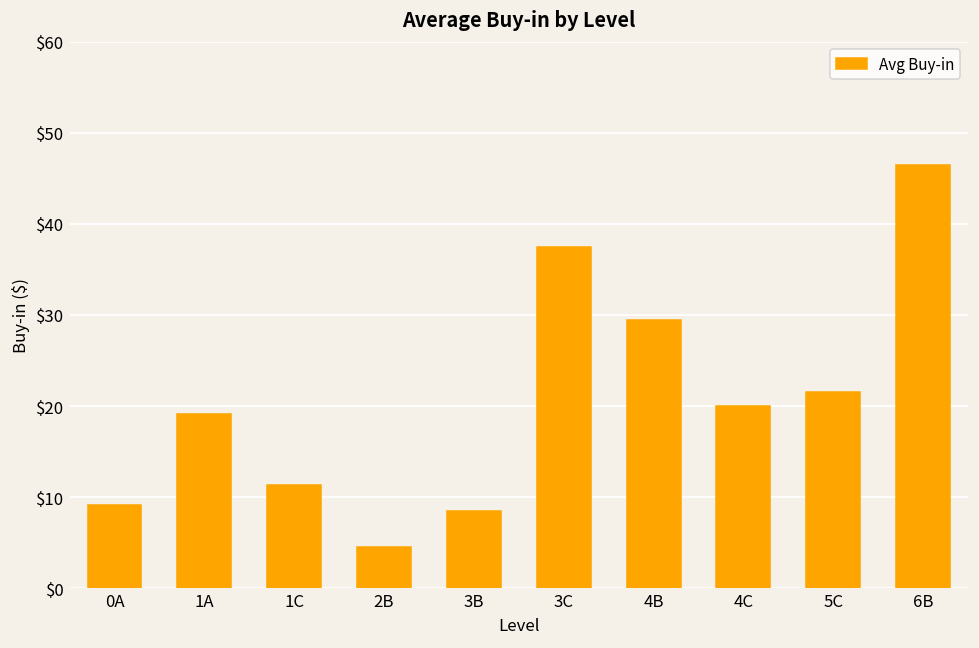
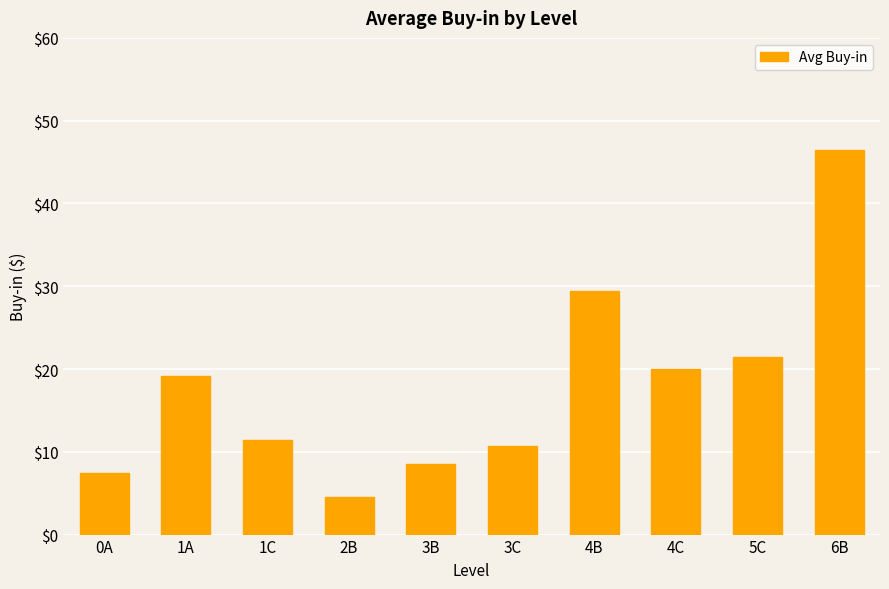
  {
-   "0A": "$9",
+   "0A": "$7",
    "1A": "$19",
    "1C": "$11",
    "2B": "$5",
    "3B": "$9",
-   "3C": "$37",
+   "3C": "$11",
    "4B": "$29",
    "4C": "$20",
    "5C": "$22",
    "6B": "$47"
  }
